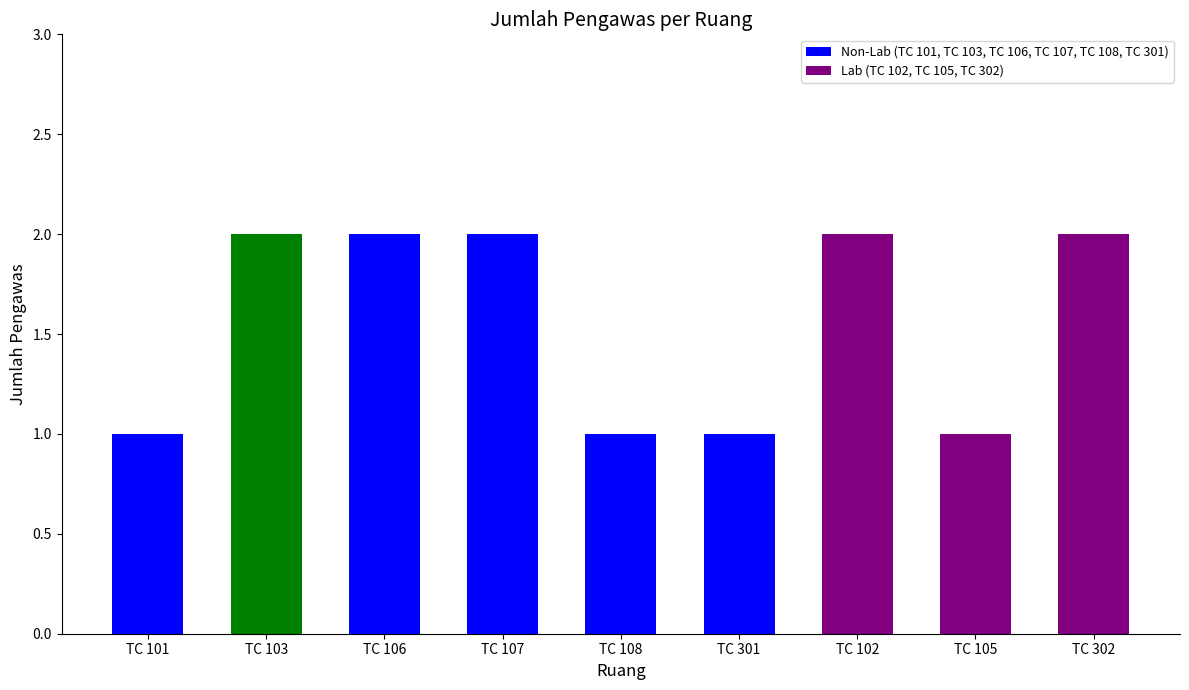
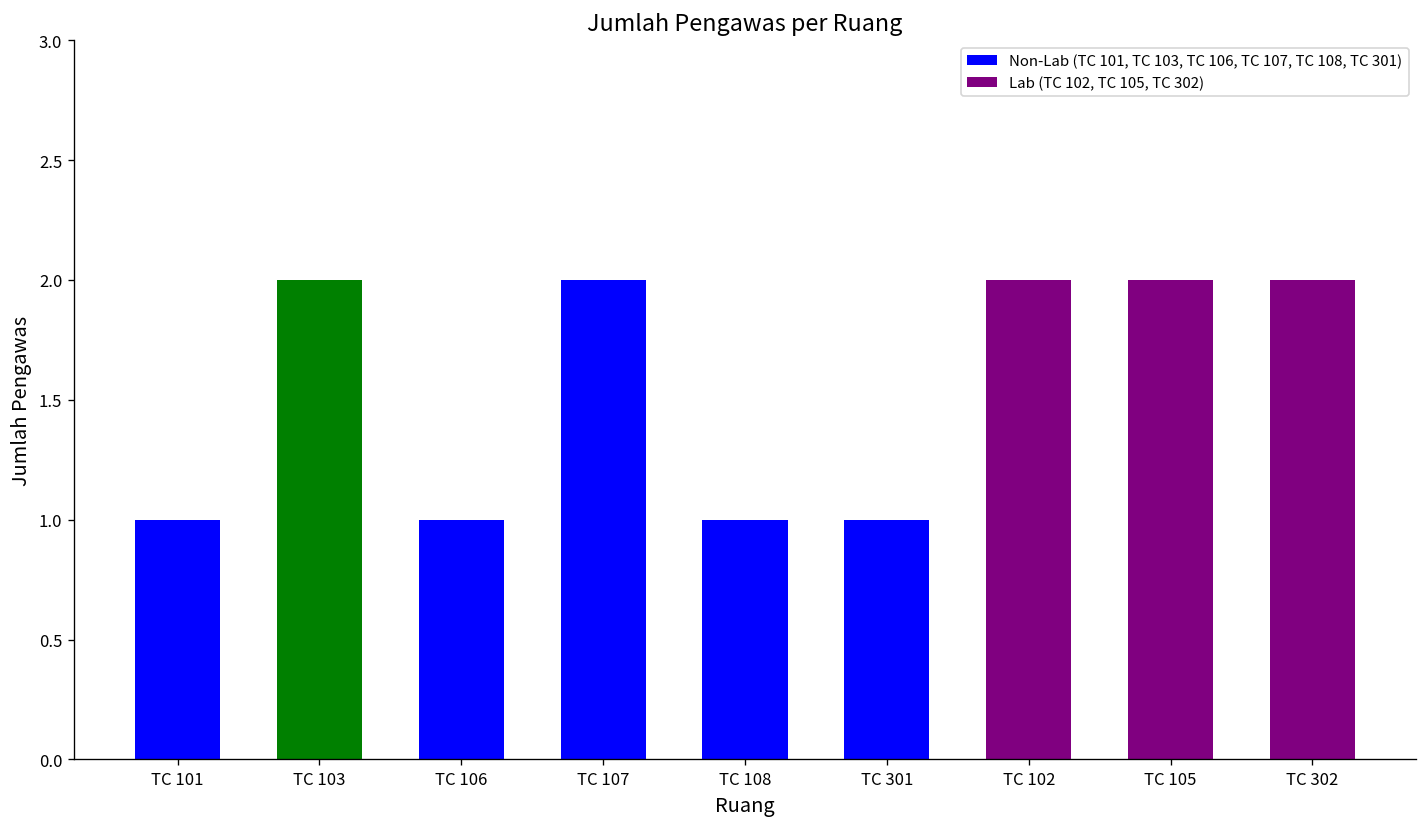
  {
    "TC 101": 1,
    "TC 103": 2,
-   "TC 106": 2,
+   "TC 106": 1,
    "TC 107": 2,
    "TC 108": 1,
    "TC 301": 1,
    "TC 102": 2,
-   "TC 105": 1,
+   "TC 105": 2,
    "TC 302": 2
  }
